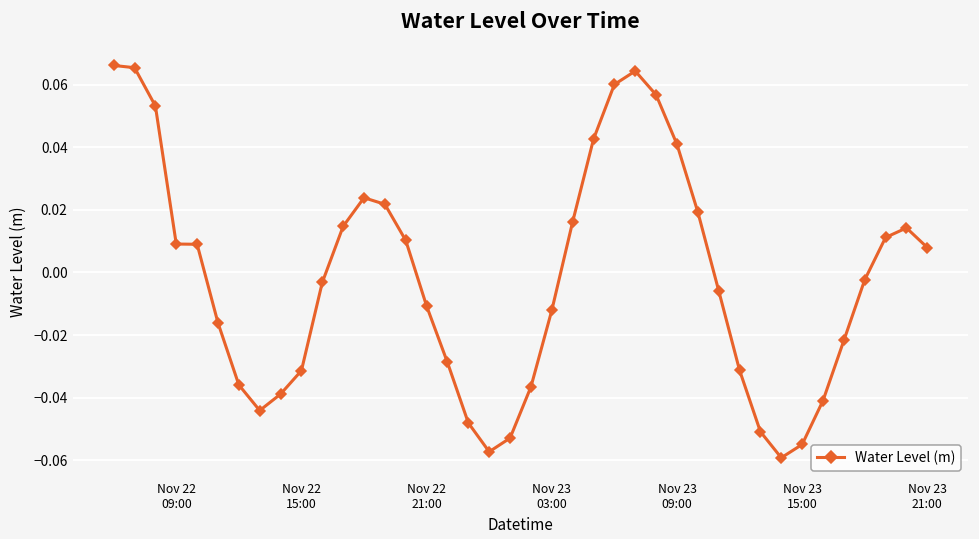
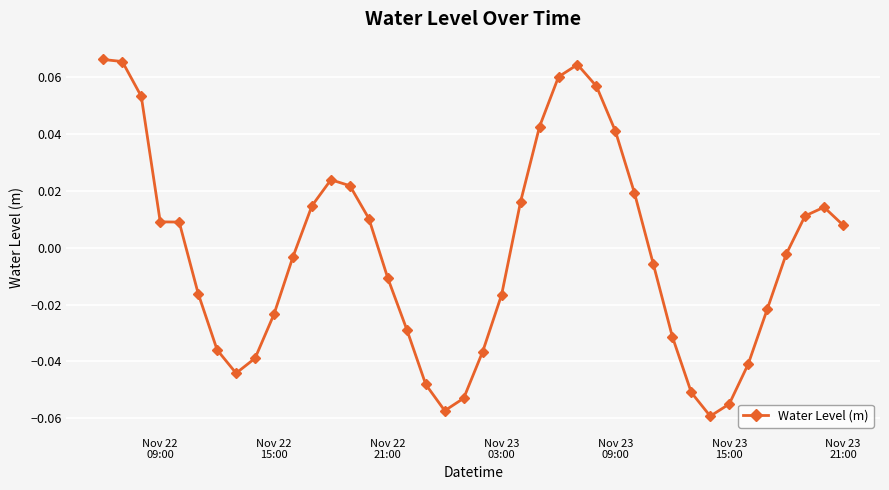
  {
    "Nov 22 09:00": 0.009,
-   "Nov 22 15:00": -0.031,
+   "Nov 22 15:00": -0.023,
    "Nov 22 21:00": -0.011,
-   "Nov 23 03:00": -0.012,
+   "Nov 23 03:00": -0.017,
    "Nov 23 09:00": 0.041,
    "Nov 23 15:00": -0.055,
    "Nov 23 21:00": 0.008
  }
